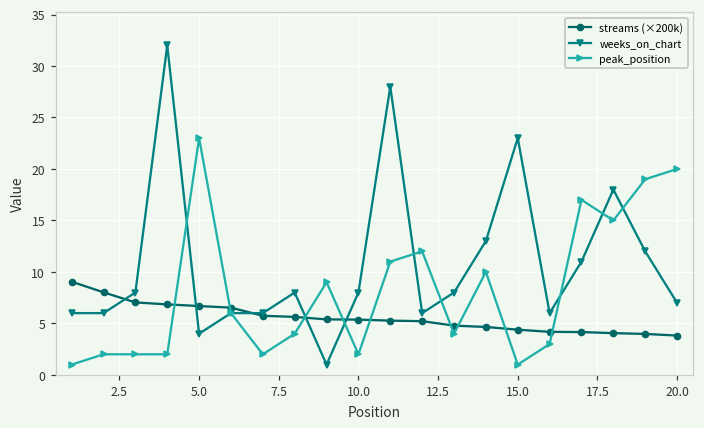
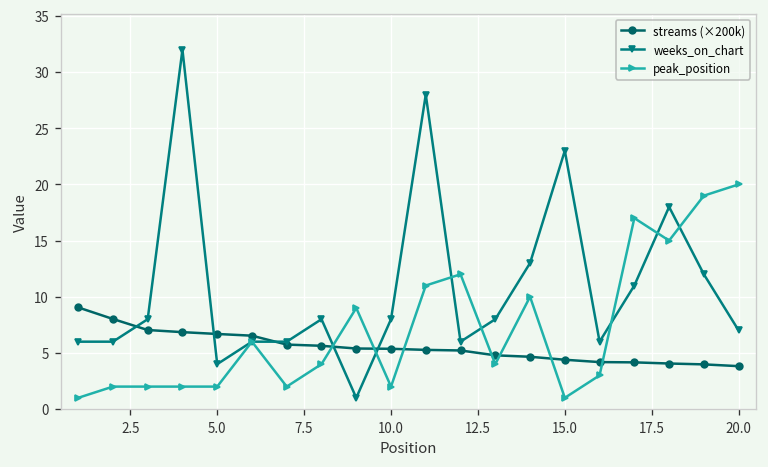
  {
    "peak_position": {
-     "5.0": 23,
+     "5.0": 2,
      "10.0": 2,
      "15.0": 1,
      "20.0": 20
    }
  }
